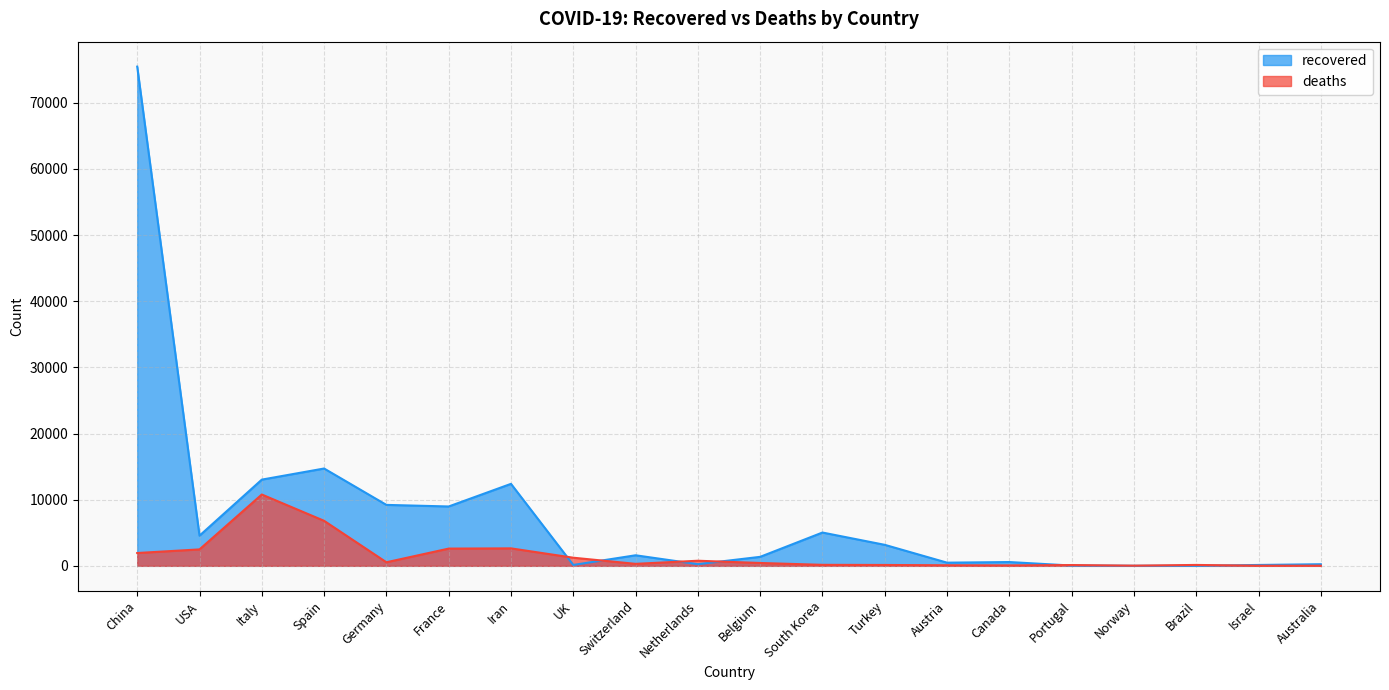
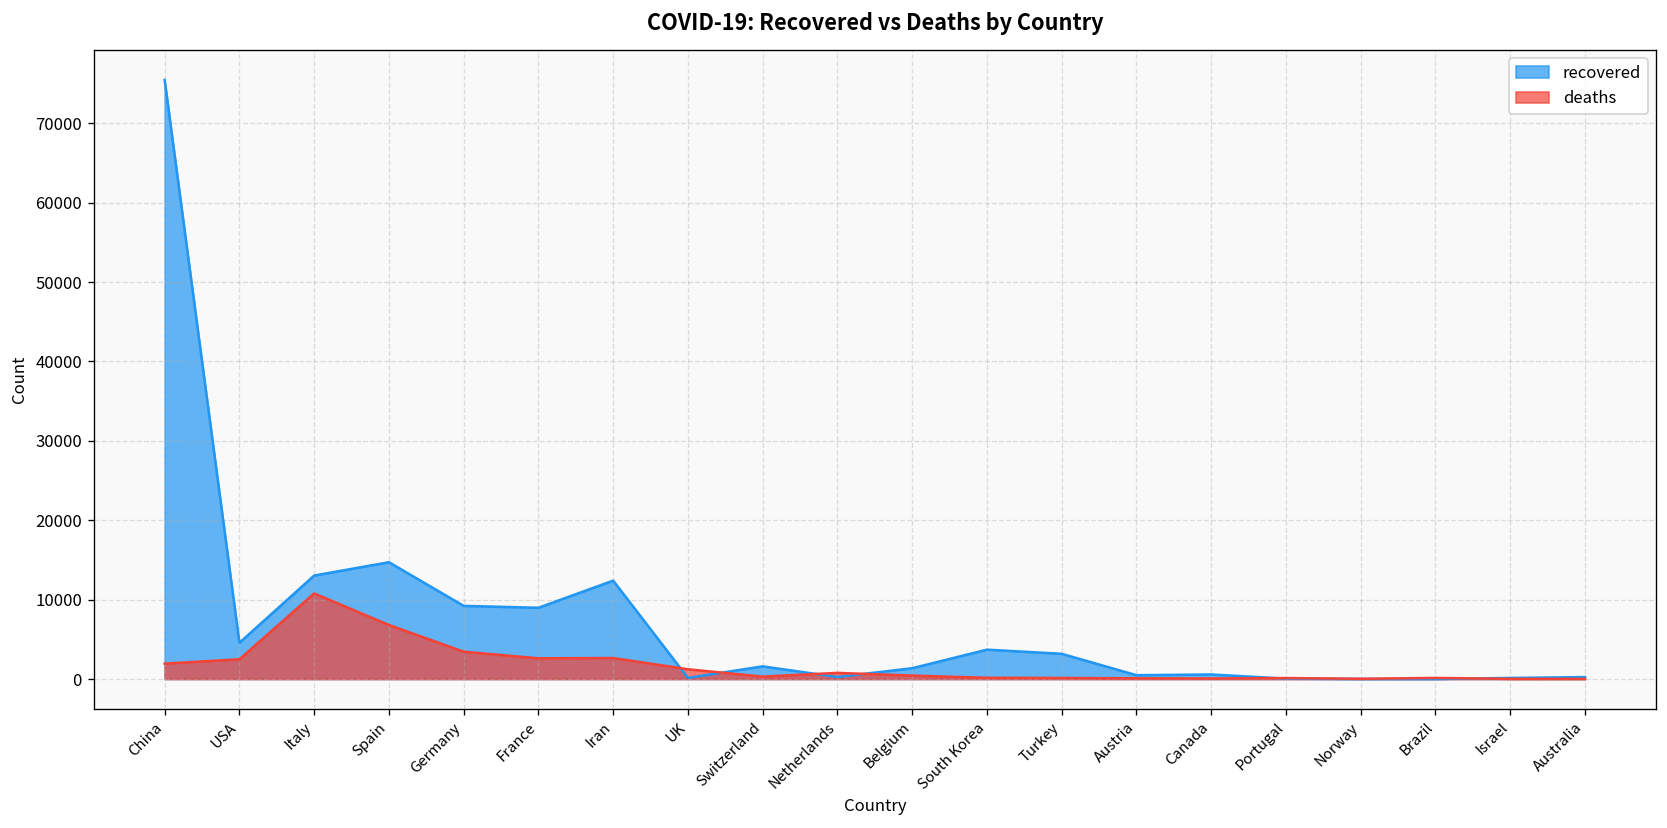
  {
    "recovered": {
      "China": 75000,
      "USA": 5000,
      "Italy": 13000,
      "Spain": 15000,
      "Germany": 9000,
      "France": 9000,
      "Iran": 12000,
      "UK": 0,
      "Switzerland": 2000,
      "Netherlands": 0,
      "Belgium": 1000,
-     "South Korea": 5000,
+     "South Korea": 4000,
      "Turkey": 3000,
      "Austria": 0,
      "Canada": 1000
    },
    "deaths": {
      "China": 2000,
      "USA": 2000,
      "Italy": 11000,
      "Spain": 7000,
-     "Germany": 1000,
+     "Germany": 3000,
      "France": 3000,
      "Iran": 3000,
      "UK": 1000,
      "Switzerland": 0,
      "Netherlands": 1000,
      "Belgium": 0,
      "South Korea": 0,
      "Turkey": 0,
      "Austria": 0,
      "Canada": 0
    }
  }
